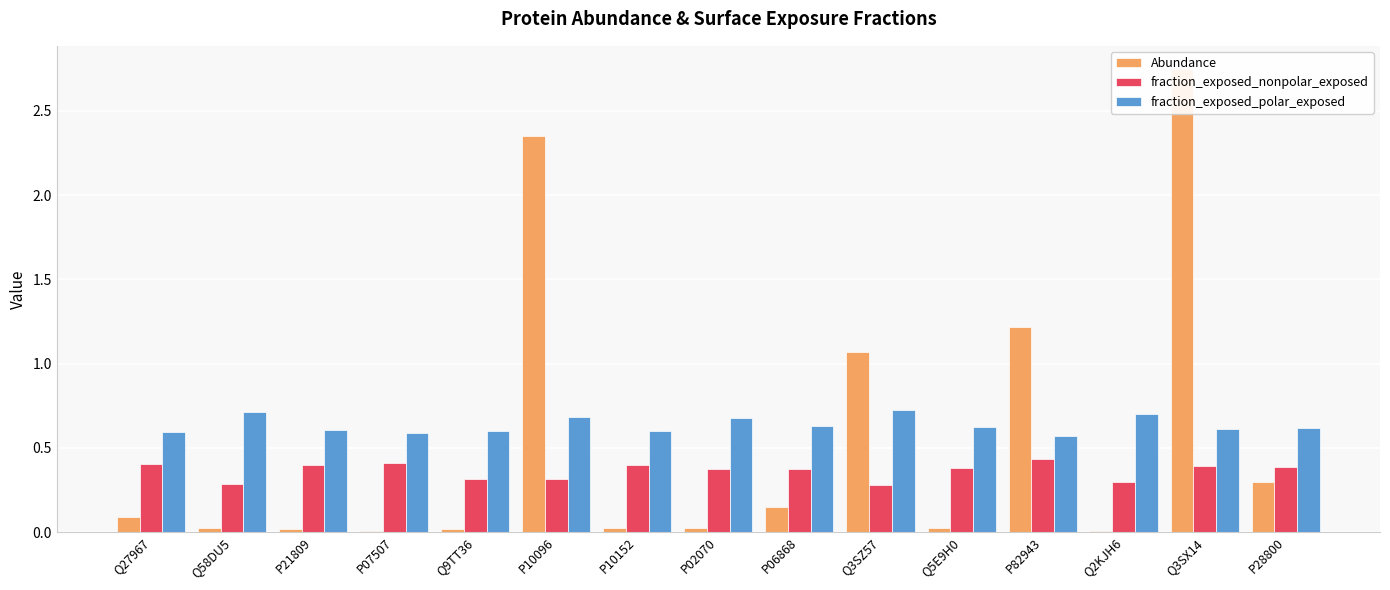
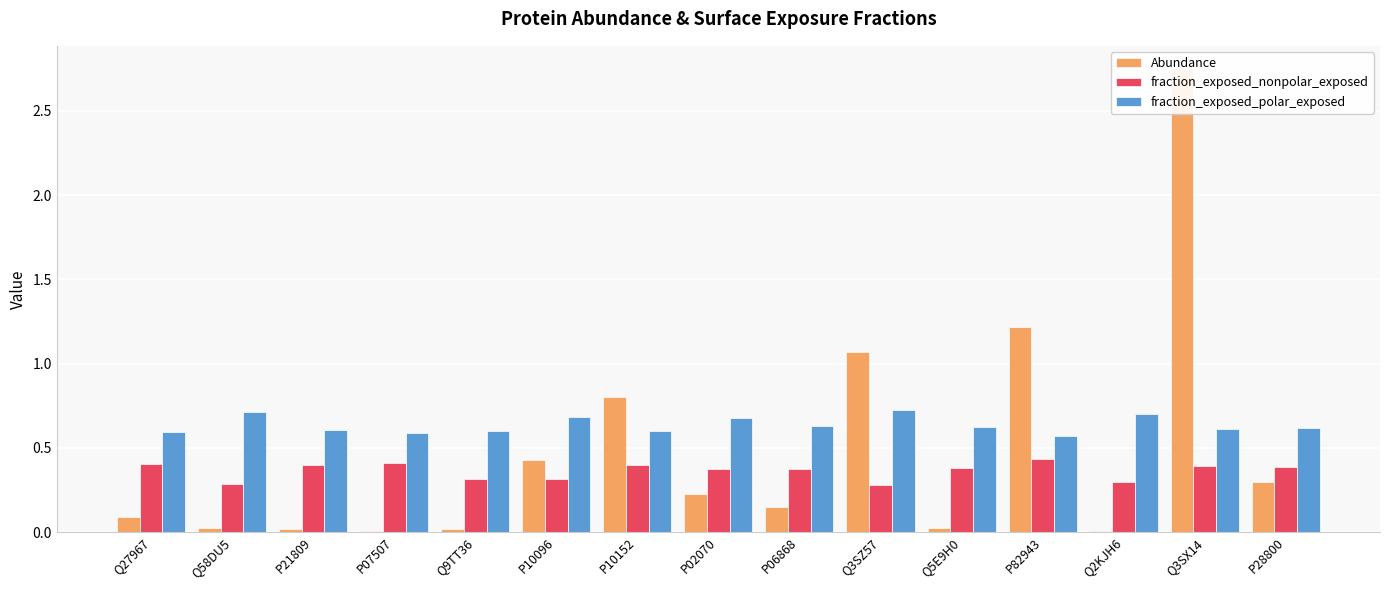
  {
    "Abundance": {
      "Q27967": 0.09,
      "Q58DU5": 0.02,
      "P21809": 0.02,
      "Q9TT36": 0.02,
-     "P10096": 2.35,
-     "P10152": 0.03,
-     "P02070": 0.02,
+     "P10096": 0.43,
+     "P10152": 0.80,
+     "P02070": 0.23,
      "P06868": 0.15,
      "Q3SZ57": 1.07,
      "Q5E9H0": 0.02,
      "P82943": 1.22,
      "P28800": 0.30
    },
    "fraction_exposed_nonpolar_exposed": {
      "Q27967": 0.40,
      "Q58DU5": 0.29,
      "P21809": 0.40,
      "P07507": 0.41,
      "Q9TT36": 0.31,
      "P10096": 0.32,
      "P10152": 0.40,
      "P02070": 0.37,
      "P06868": 0.37,
      "Q3SZ57": 0.28,
      "Q5E9H0": 0.38,
      "P82943": 0.43,
      "Q2KJH6": 0.30,
      "Q3SX14": 0.39,
      "P28800": 0.38
    },
    "fraction_exposed_polar_exposed": {
      "Q27967": 0.60,
      "Q58DU5": 0.71,
      "P21809": 0.60,
      "P07507": 0.59,
      "Q9TT36": 0.60,
      "P10096": 0.68,
      "P10152": 0.60,
      "P02070": 0.68,
      "P06868": 0.63,
      "Q3SZ57": 0.72,
      "Q5E9H0": 0.62,
      "P82943": 0.57,
      "Q2KJH6": 0.70,
      "Q3SX14": 0.61,
      "P28800": 0.62
    }
  }
